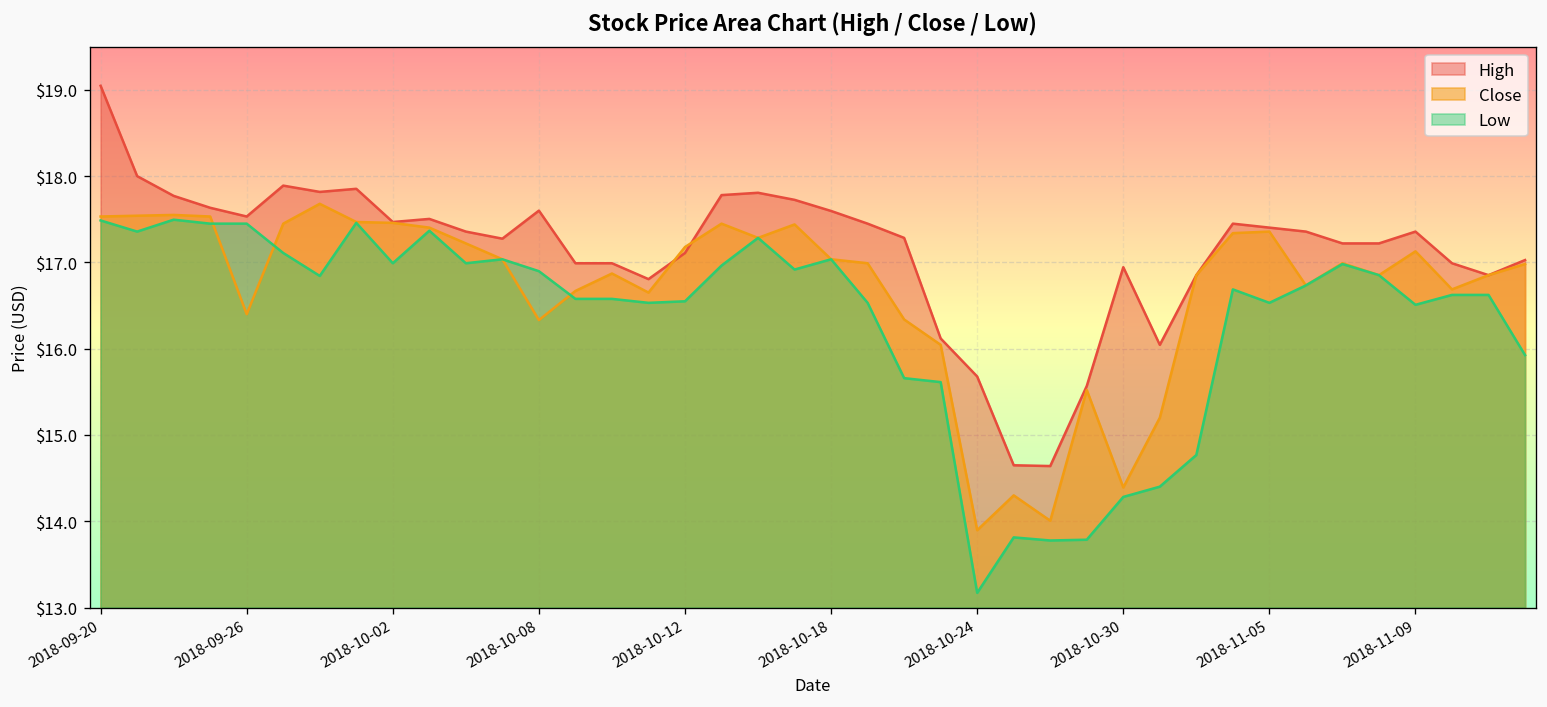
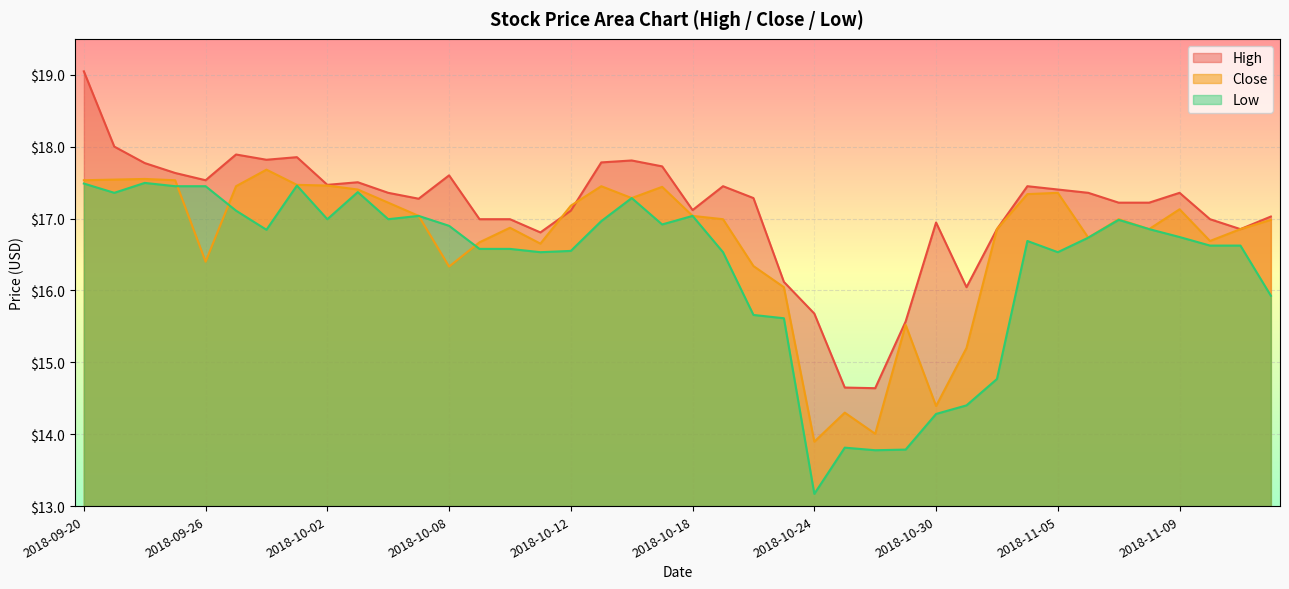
  {
    "High": {
      "2018-09-20": "$19.0",
      "2018-09-26": "$17.5",
      "2018-10-08": "$17.6",
      "2018-10-12": "$17.1",
-     "2018-10-18": "$17.6",
+     "2018-10-18": "$17.1",
      "2018-10-24": "$15.7",
      "2018-10-30": "$16.9",
      "2018-11-05": "$17.4",
      "2018-11-09": "$17.4"
    },
    "Close": {
      "2018-09-20": "$17.5",
      "2018-09-26": "$16.4",
      "2018-10-08": "$16.3",
      "2018-10-12": "$17.2",
      "2018-10-24": "$13.9",
      "2018-10-30": "$14.4",
      "2018-11-05": "$17.4",
      "2018-11-09": "$17.1"
    },
    "Low": {
      "2018-09-20": "$17.5",
      "2018-09-26": "$17.5",
      "2018-10-02": "$17.0",
      "2018-10-08": "$16.9",
      "2018-10-12": "$16.6",
      "2018-10-24": "$13.2",
      "2018-10-30": "$14.3",
      "2018-11-05": "$16.5",
-     "2018-11-09": "$16.5"
+     "2018-11-09": "$16.7"
    }
  }
